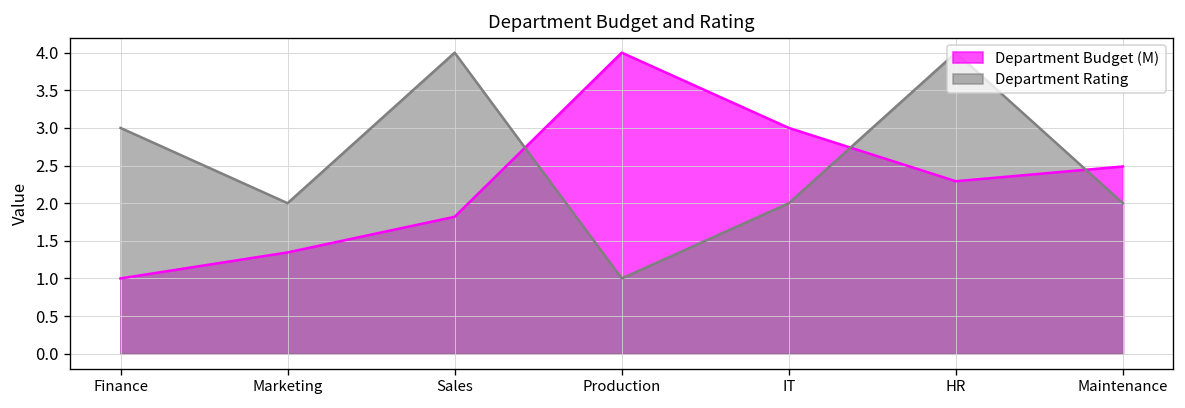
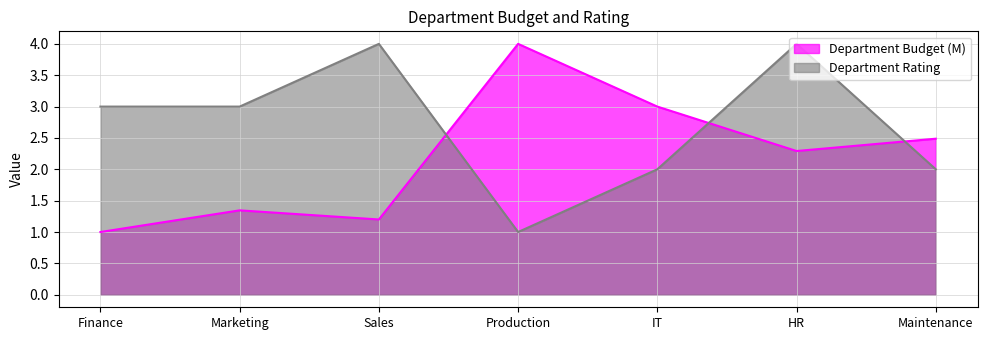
  {
    "Department Budget (M)": {
      "Finance": 1.0,
      "Marketing": 1.3,
-     "Sales": 1.8,
+     "Sales": 1.2,
      "Production": 4.0,
      "IT": 3.0,
      "HR": 2.3,
      "Maintenance": 2.5
    },
    "Department Rating": {
      "Finance": 3,
-     "Marketing": 2,
+     "Marketing": 3,
      "Sales": 4,
      "Production": 1,
      "IT": 2,
      "Maintenance": 2
    }
  }
